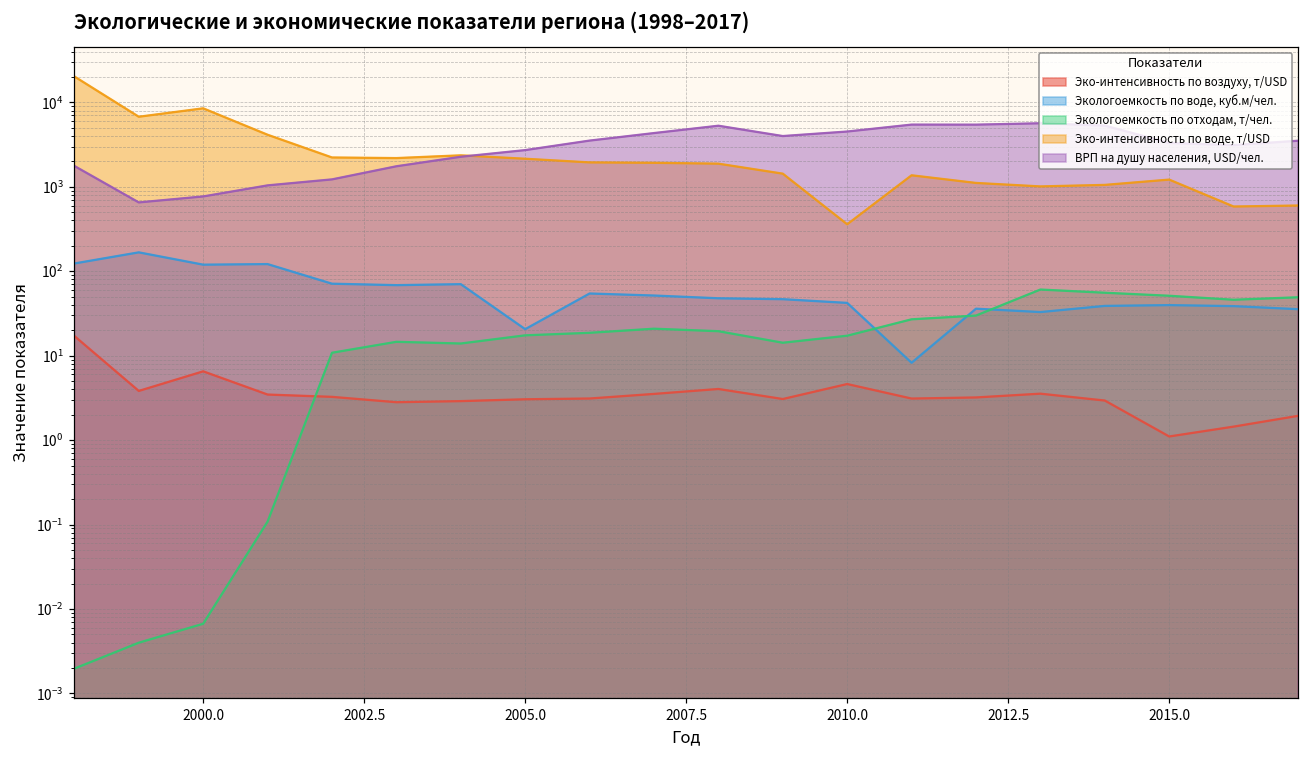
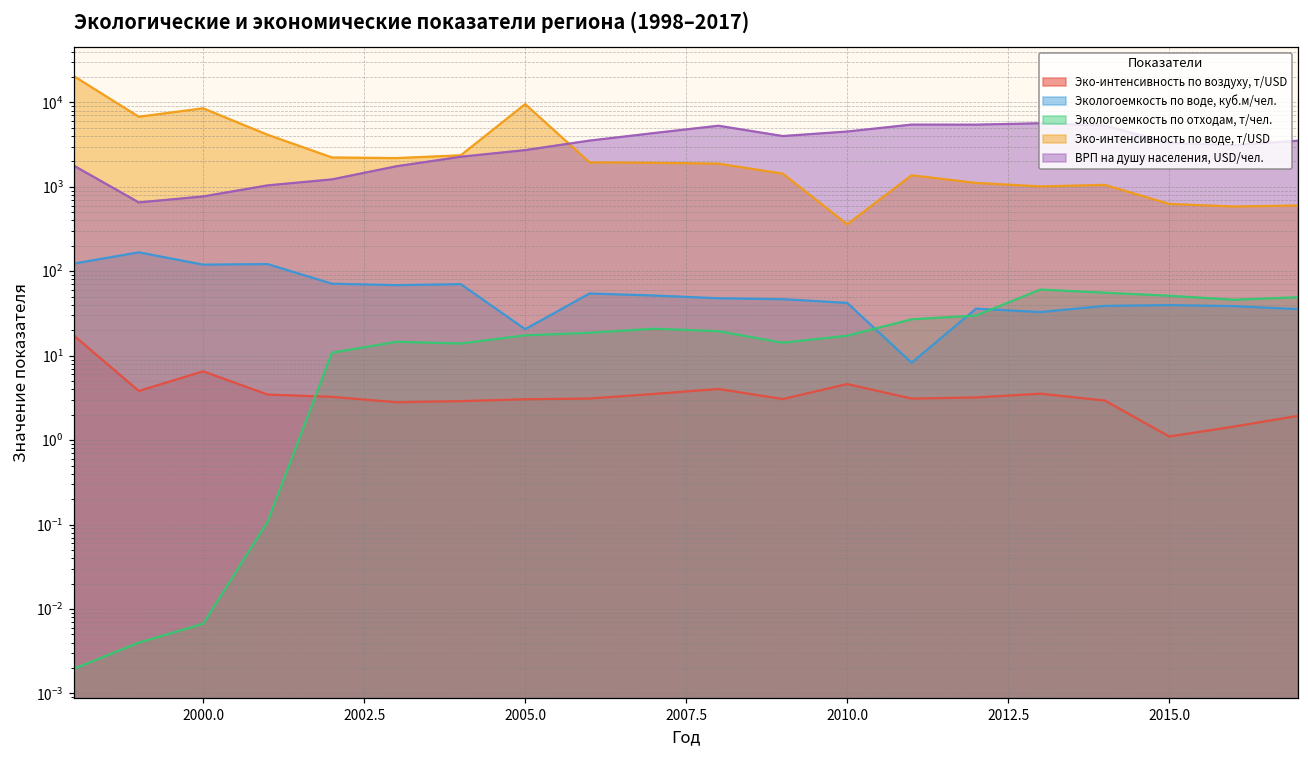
  {
    "Эко-интенсивность по воздуху, т/USD": {
      "2000.0": 7,
      "2005.0": 3,
      "2010.0": 5,
      "2015.0": 1.1
    },
    "Экологоемкость по воде, куб.м/чел.": {
      "2000.0": 120,
      "2005.0": 21,
      "2010.0": 40,
      "2015.0": 40
    },
    "Экологоемкость по отходам, т/чел.": {
      "2000.0": 0.007,
      "2005.0": 17,
      "2010.0": 17,
      "2015.0": 50
    },
    "Эко-интенсивность по воде, т/USD": {
      "2000.0": 8000,
-     "2005.0": 2100,
+     "2005.0": 10000,
      "2010.0": 400,
-     "2015.0": 1200
+     "2015.0": 600
    },
    "ВРП на душу населения, USD/чел.": {
      "2000.0": 800,
      "2005.0": 2700,
      "2010.0": 5000
    }
  }
